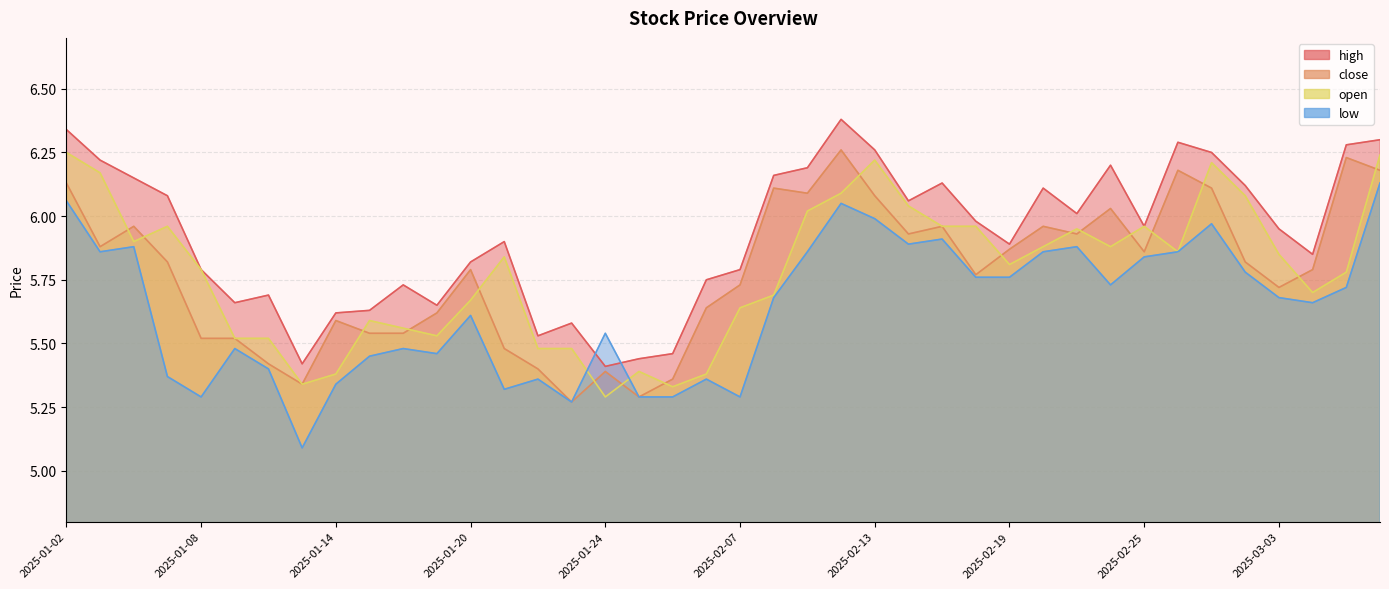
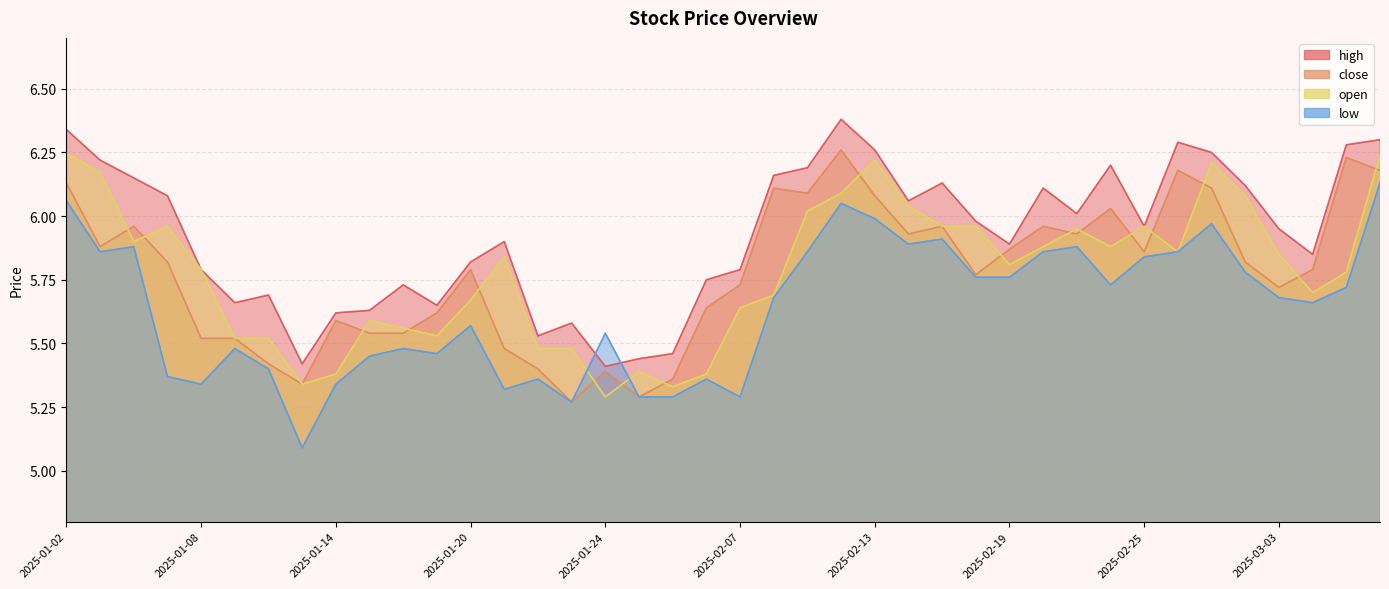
  {
    "low": {
      "2025-01-02": 6.06,
-     "2025-01-08": 5.29,
+     "2025-01-08": 5.34,
      "2025-01-14": 5.34,
-     "2025-01-20": 5.61,
+     "2025-01-20": 5.57,
      "2025-01-24": 5.54,
      "2025-02-07": 5.29,
      "2025-02-13": 5.99,
      "2025-02-19": 5.76,
      "2025-02-25": 5.84,
      "2025-03-03": 5.68
    }
  }
